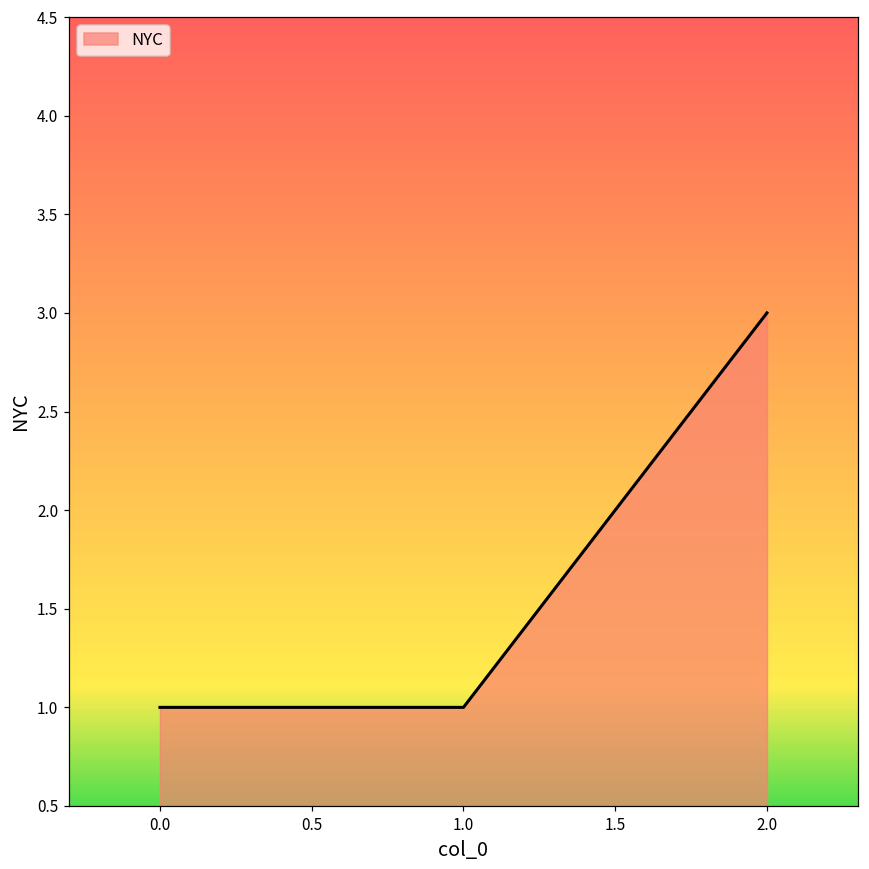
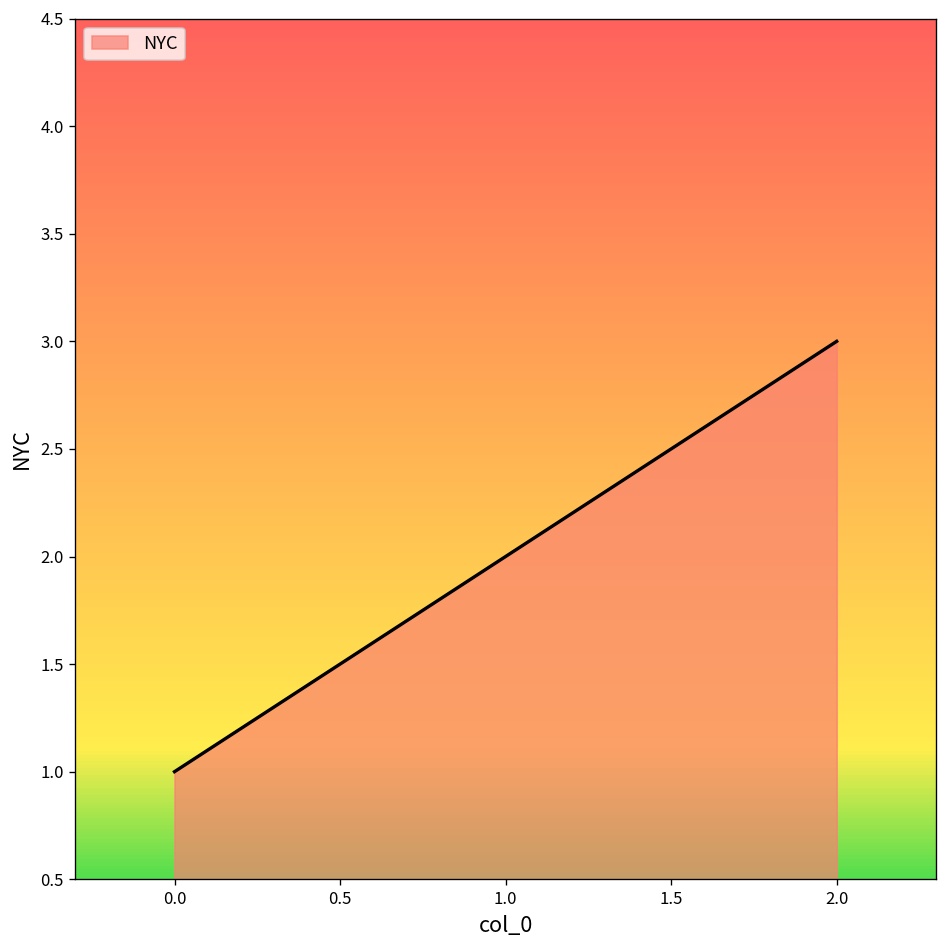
  {
    "0.0": 1,
-   "1.0": 1,
+   "1.0": 2,
    "2.0": 3
  }
